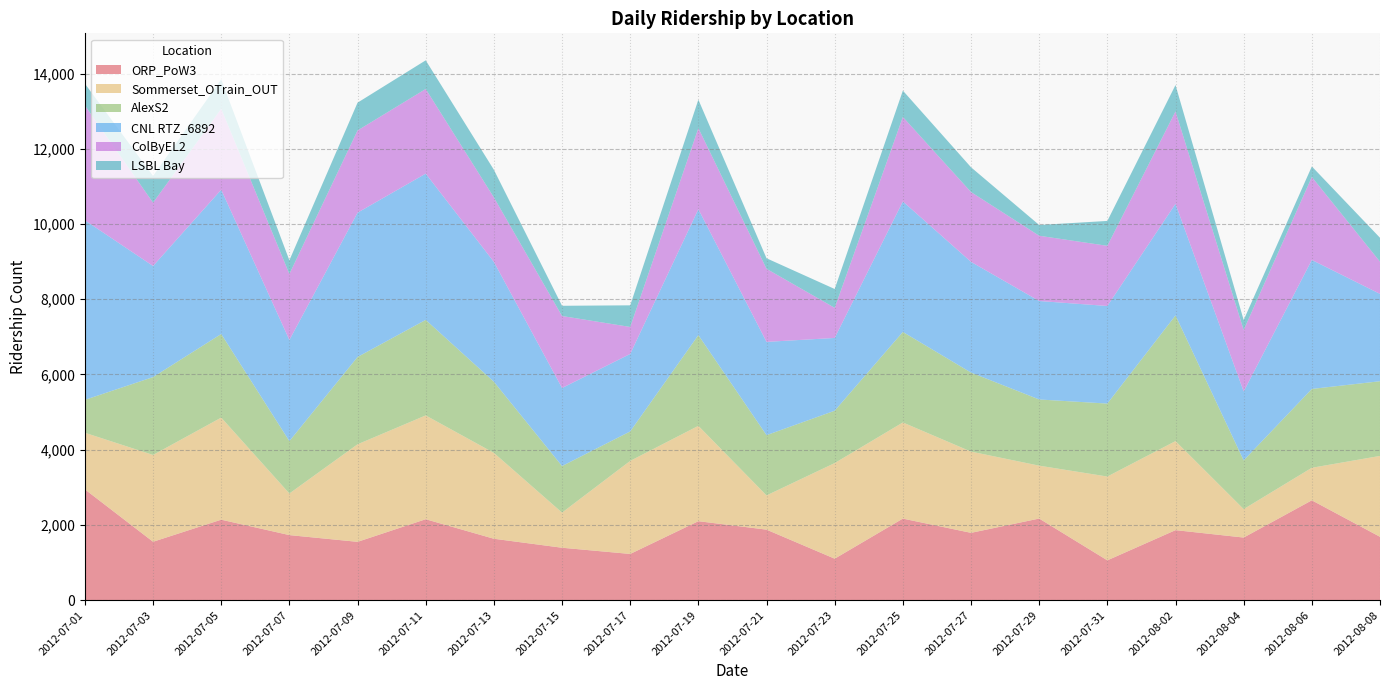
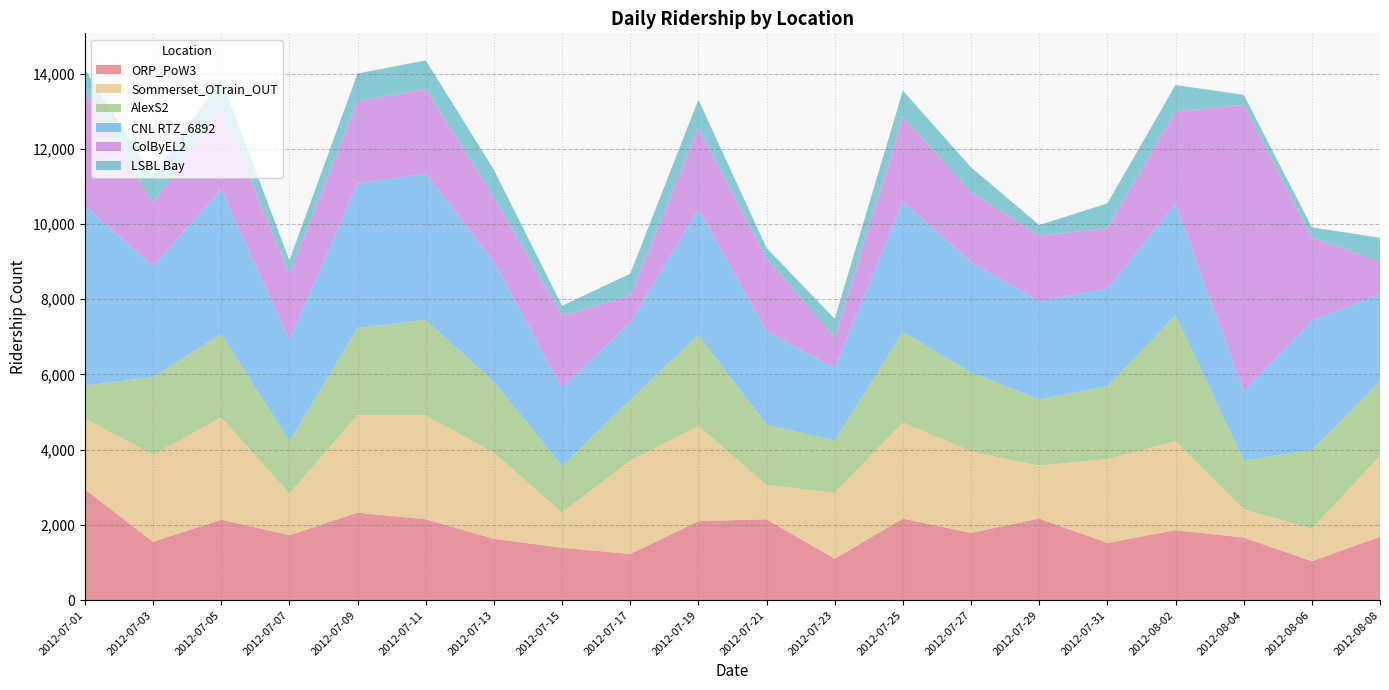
  {
    "ORP_PoW3": {
      "2012-07-01": "2,900",
      "2012-07-03": "1,600",
      "2012-07-05": "2,100",
      "2012-07-07": "1,700",
-     "2012-07-09": "1,600",
+     "2012-07-09": "2,300",
      "2012-07-11": "2,200",
      "2012-07-13": "1,600",
      "2012-07-15": "1,400",
      "2012-07-17": "1,200",
      "2012-07-19": "2,100",
-     "2012-07-21": "1,900",
+     "2012-07-21": "2,200",
      "2012-07-23": "1,100",
      "2012-07-25": "2,200",
      "2012-07-27": "1,800",
      "2012-07-29": "2,200",
-     "2012-07-31": "1,100",
+     "2012-07-31": "1,500",
      "2012-08-02": "1,900",
      "2012-08-04": "1,700",
-     "2012-08-06": "2,700",
+     "2012-08-06": "1,000",
      "2012-08-08": "1,700"
    },
    "Sommerset_OTrain_OUT": {
-     "2012-07-01": "1,500",
+     "2012-07-01": "1,900",
      "2012-07-03": "2,300",
      "2012-07-05": "2,700",
      "2012-07-07": "1,100",
      "2012-07-09": "2,600",
      "2012-07-11": "2,800",
      "2012-07-13": "2,300",
      "2012-07-15": "900",
      "2012-07-17": "2,500",
      "2012-07-19": "2,500",
      "2012-07-21": "900",
-     "2012-07-23": "2,500",
+     "2012-07-23": "1,800",
      "2012-07-25": "2,600",
      "2012-07-27": "2,200",
      "2012-07-29": "1,400",
      "2012-07-31": "2,200",
      "2012-08-02": "2,400",
      "2012-08-04": "800",
      "2012-08-06": "900",
      "2012-08-08": "2,200"
    },
    "AlexS2": {
      "2012-07-01": "900",
      "2012-07-03": "2,100",
      "2012-07-05": "2,200",
      "2012-07-07": "1,400",
      "2012-07-09": "2,300",
      "2012-07-11": "2,500",
      "2012-07-13": "1,900",
      "2012-07-15": "1,200",
-     "2012-07-17": "800",
+     "2012-07-17": "1,600",
      "2012-07-19": "2,400",
      "2012-07-21": "1,600",
      "2012-07-23": "1,400",
      "2012-07-25": "2,400",
      "2012-07-27": "2,100",
      "2012-07-29": "1,800",
      "2012-07-31": "1,900",
      "2012-08-02": "3,300",
      "2012-08-04": "1,300",
      "2012-08-06": "2,100",
      "2012-08-08": "2,000"
    },
    "ColByEL2": {
      "2012-07-01": "3,100",
      "2012-07-03": "1,700",
      "2012-07-07": "1,800",
      "2012-07-09": "2,200",
      "2012-07-11": "2,300",
      "2012-07-13": "1,700",
      "2012-07-15": "1,900",
      "2012-07-17": "700",
      "2012-07-19": "2,200",
      "2012-07-21": "1,900",
      "2012-07-23": "800",
      "2012-07-25": "2,200",
      "2012-07-27": "1,900",
      "2012-07-29": "1,700",
      "2012-07-31": "1,600",
      "2012-08-02": "2,500",
-     "2012-08-04": "1,600",
+     "2012-08-04": "7,600",
      "2012-08-06": "2,200",
      "2012-08-08": "900"
    }
  }
